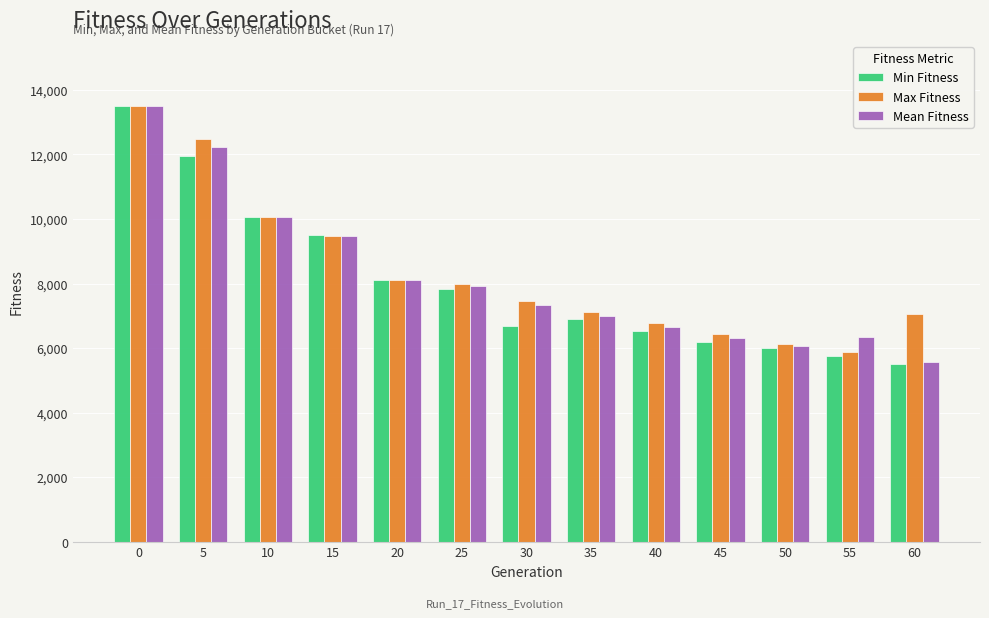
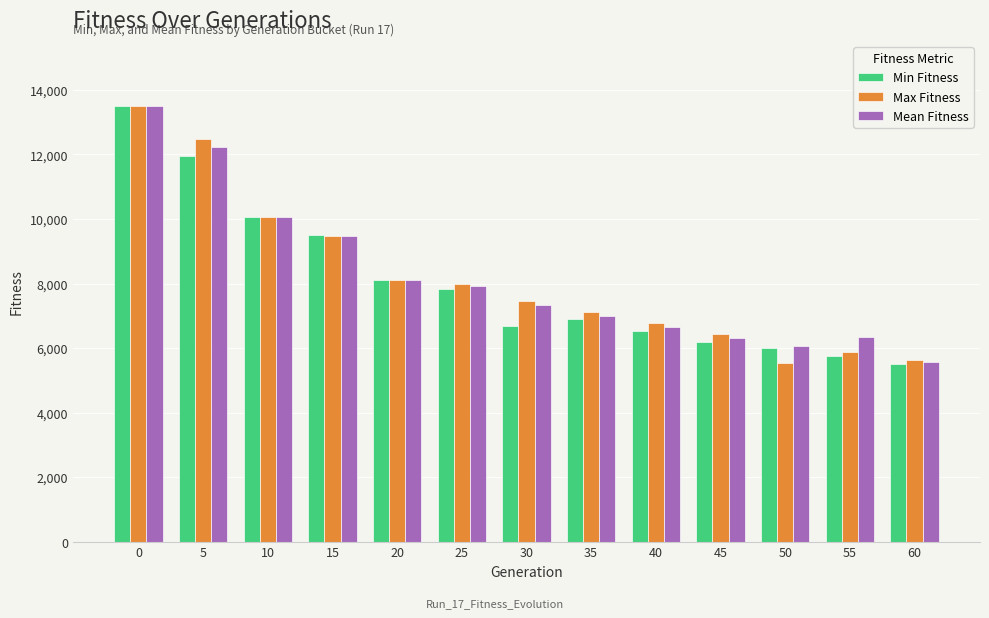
  {
    "Min Fitness": {
      "0": "13,500",
      "5": "12,000",
      "10": "10,100",
      "15": "9,500",
      "20": "8,100",
      "25": "7,800",
      "30": "6,700",
      "35": "6,900",
      "40": "6,500",
      "45": "6,200",
      "50": "6,000",
      "55": "5,700",
      "60": "5,500"
    },
    "Max Fitness": {
      "0": "13,500",
      "5": "12,500",
      "10": "10,100",
      "15": "9,500",
      "20": "8,100",
      "25": "8,000",
      "30": "7,500",
      "35": "7,100",
      "40": "6,800",
      "45": "6,400",
-     "50": "6,100",
+     "50": "5,500",
      "55": "5,900",
-     "60": "7,100"
+     "60": "5,600"
    },
    "Mean Fitness": {
      "0": "13,500",
      "5": "12,200",
      "10": "10,100",
      "15": "9,500",
      "20": "8,100",
      "25": "7,900",
      "30": "7,300",
      "35": "7,000",
      "40": "6,700",
      "45": "6,300",
      "50": "6,100",
      "55": "6,300",
      "60": "5,600"
    }
  }
